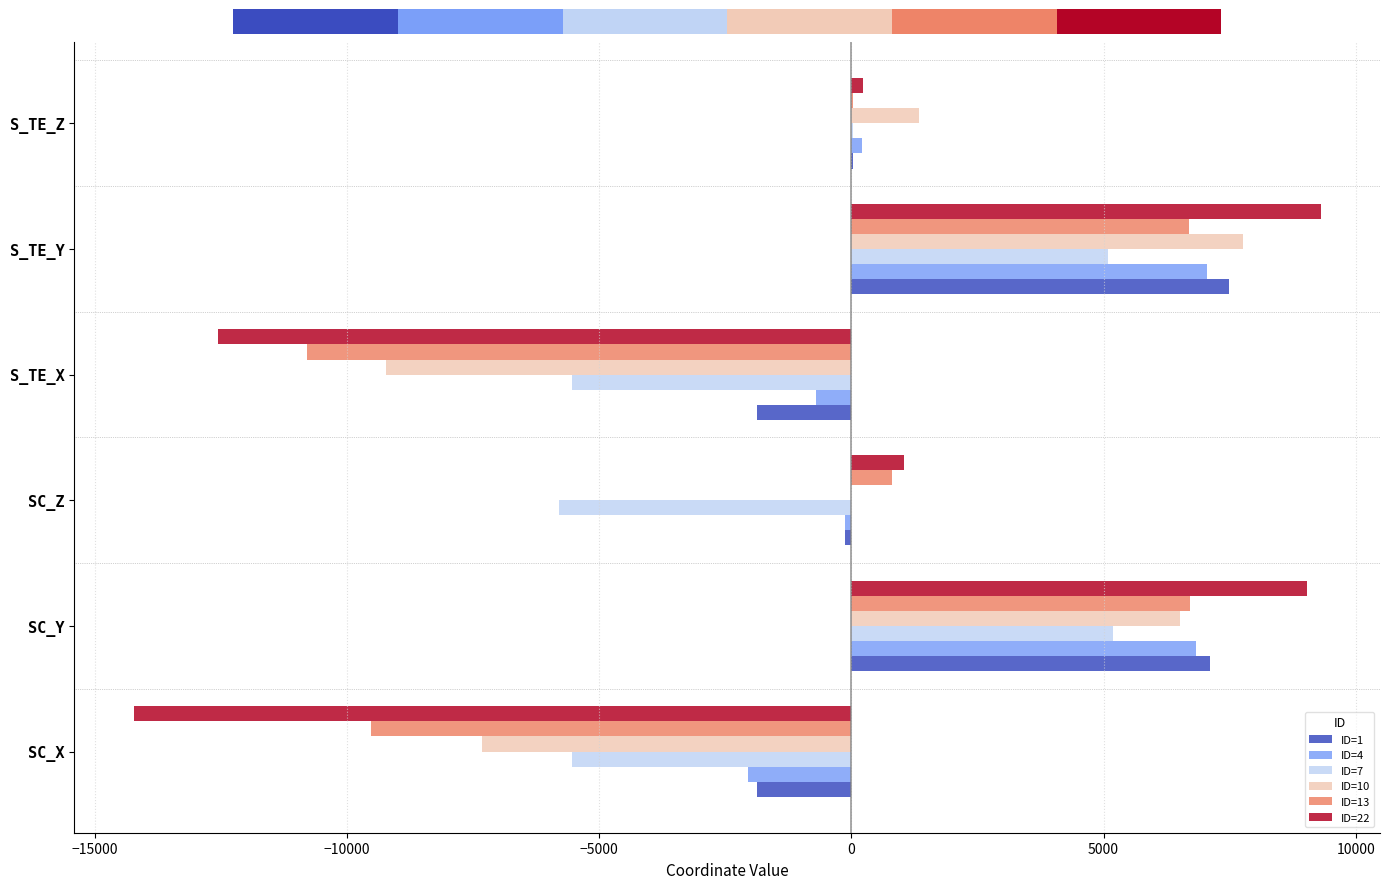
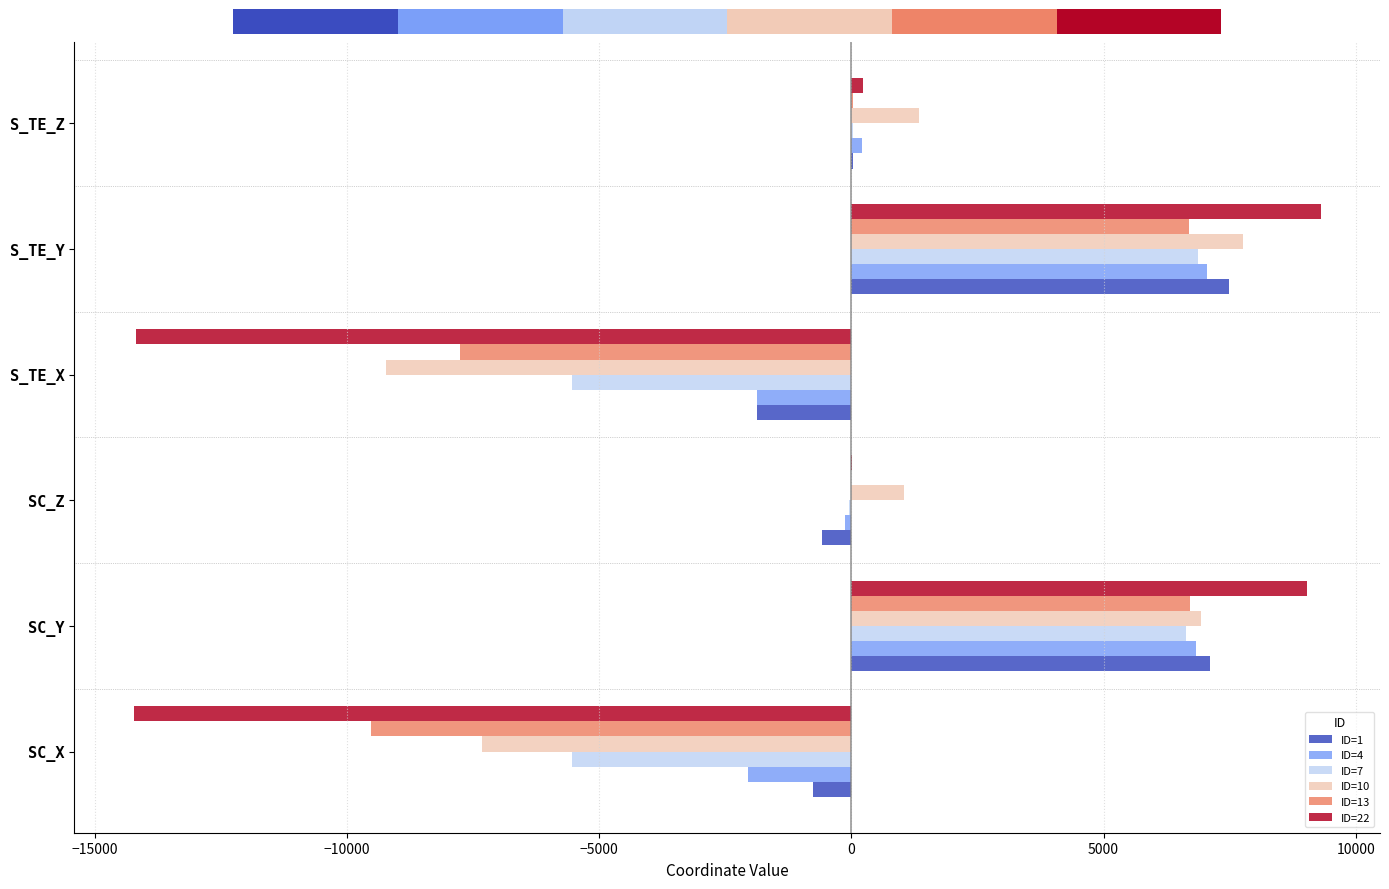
  {
    "ID=1": {
      "S_TE_Y": 7500,
      "S_TE_X": -1900,
-     "SC_Z": -100,
+     "SC_Z": -600,
      "SC_Y": 7100,
-     "SC_X": -1900
+     "SC_X": -800
    },
    "ID=4": {
      "S_TE_Z": 200,
      "S_TE_Y": 7100,
-     "S_TE_X": -700,
+     "S_TE_X": -1900,
      "SC_Z": -100,
      "SC_Y": 6800,
      "SC_X": -2100
    },
    "ID=7": {
-     "S_TE_Y": 5100,
+     "S_TE_Y": 6900,
      "S_TE_X": -5500,
-     "SC_Z": -5800,
-     "SC_Y": 5200,
+     "SC_Z": 0,
+     "SC_Y": 6600,
      "SC_X": -5500
    },
    "ID=10": {
      "S_TE_Z": 1300,
      "S_TE_Y": 7800,
      "S_TE_X": -9200,
-     "SC_Z": 0,
-     "SC_Y": 6500,
+     "SC_Z": 1000,
+     "SC_Y": 6900,
      "SC_X": -7300
    },
    "ID=13": {
      "S_TE_Y": 6700,
-     "S_TE_X": -10800,
-     "SC_Z": 800,
+     "S_TE_X": -7800,
+     "SC_Z": 0,
      "SC_Y": 6700,
      "SC_X": -9500
    },
    "ID=22": {
      "S_TE_Z": 200,
      "S_TE_Y": 9300,
-     "S_TE_X": -12500,
-     "SC_Z": 1000,
+     "S_TE_X": -14200,
+     "SC_Z": 0,
      "SC_Y": 9000,
      "SC_X": -14200
    }
  }
